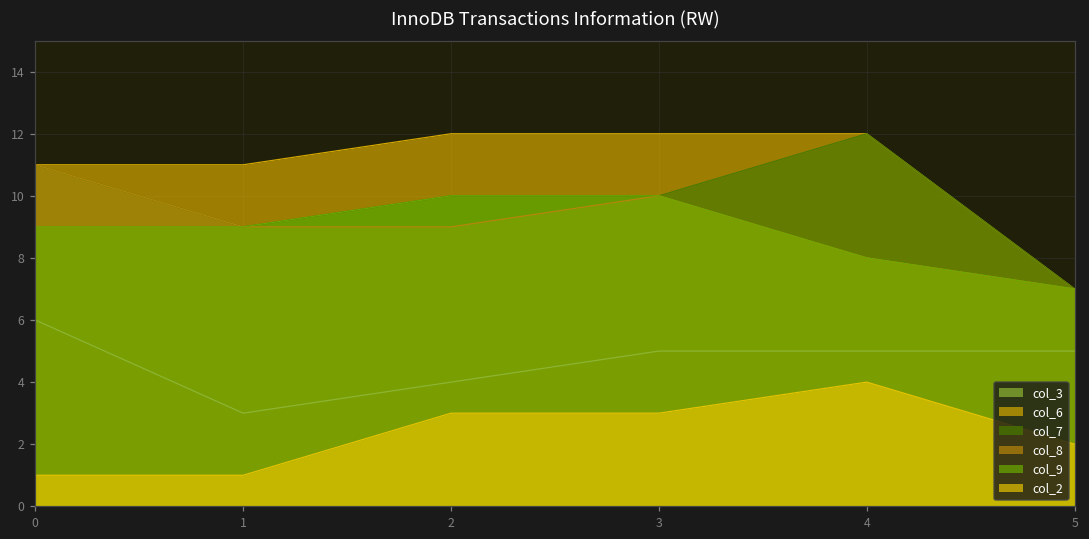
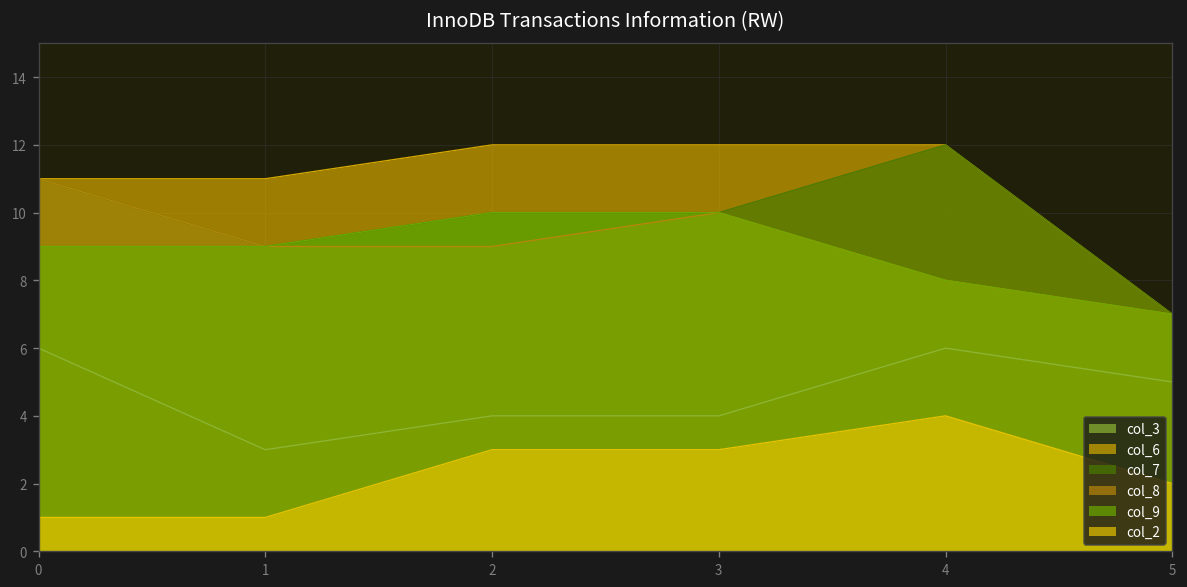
  {
    "col_3": {
      "0": 6,
      "1": 3,
      "2": 4,
-     "3": 5,
-     "4": 5,
+     "3": 4,
+     "4": 6,
      "5": 5
    }
  }
